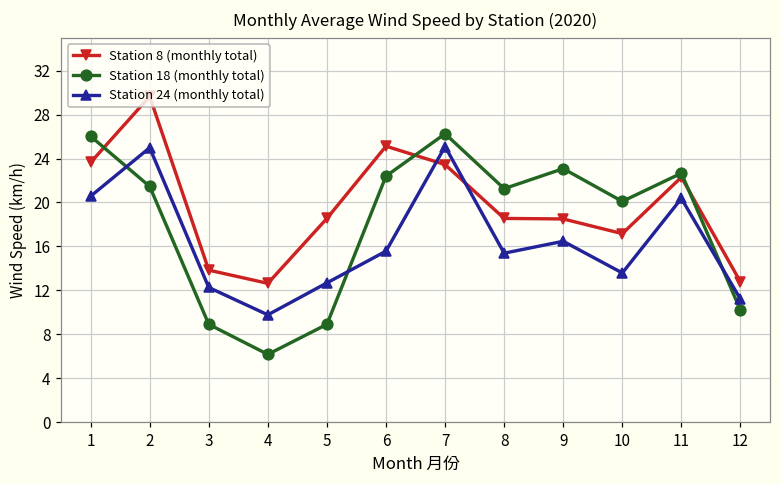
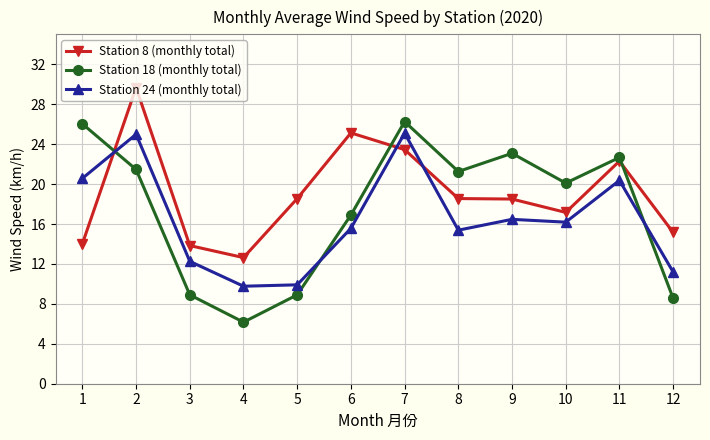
  {
    "Station 8 (monthly total)": {
-     "1": 24,
+     "1": 14,
      "3": 14,
      "4": 13,
      "5": 19,
      "6": 25,
      "7": 23,
      "8": 19,
      "9": 19,
      "10": 17,
      "11": 22,
-     "12": 13
+     "12": 15
    },
    "Station 18 (monthly total)": {
      "1": 26,
      "2": 21,
      "3": 9,
      "4": 6,
      "5": 9,
-     "6": 22,
+     "6": 17,
      "7": 26,
      "8": 21,
      "9": 23,
      "10": 20,
      "11": 23,
-     "12": 10
+     "12": 9
    },
    "Station 24 (monthly total)": {
      "1": 21,
      "2": 25,
      "3": 12,
      "4": 10,
-     "5": 13,
+     "5": 10,
      "6": 16,
      "7": 25,
      "8": 15,
      "9": 16,
-     "10": 14,
+     "10": 16,
      "11": 20,
      "12": 11
    }
  }
